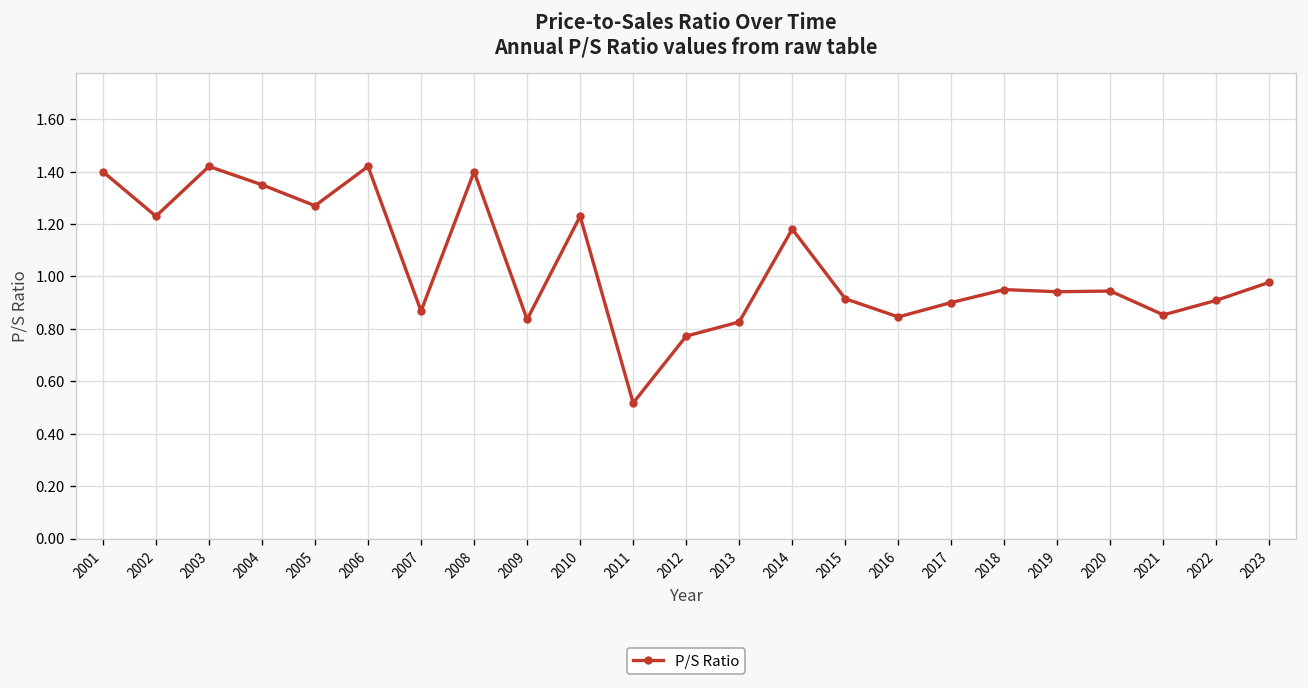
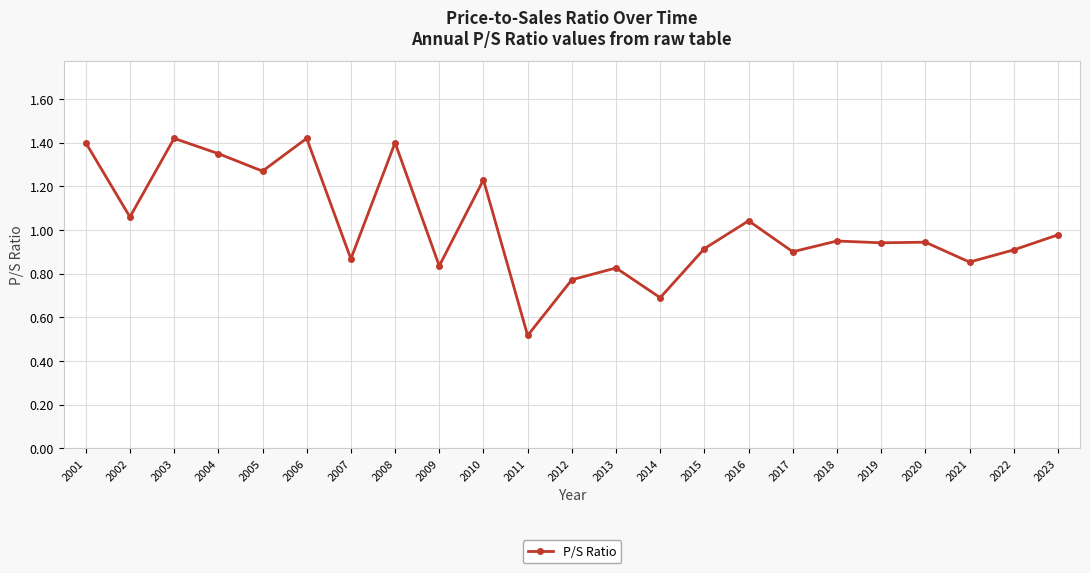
  {
    "2001": 1.40,
-   "2002": 1.23,
+   "2002": 1.06,
    "2003": 1.42,
    "2004": 1.35,
    "2005": 1.27,
    "2006": 1.42,
    "2007": 0.87,
    "2008": 1.40,
    "2009": 0.84,
    "2010": 1.23,
    "2011": 0.52,
    "2012": 0.77,
    "2013": 0.83,
-   "2014": 1.18,
+   "2014": 0.69,
    "2015": 0.92,
-   "2016": 0.85,
+   "2016": 1.04,
    "2017": 0.90,
    "2018": 0.95,
    "2019": 0.94,
    "2020": 0.94,
    "2021": 0.85,
    "2022": 0.91,
    "2023": 0.98
  }
